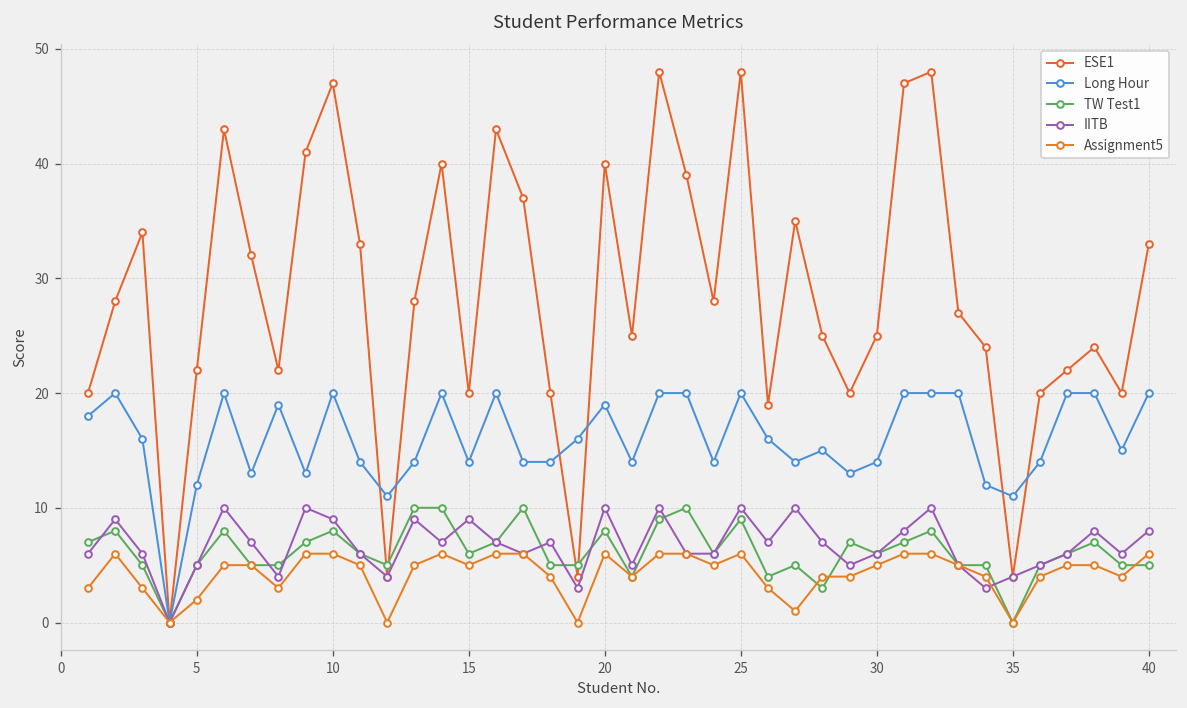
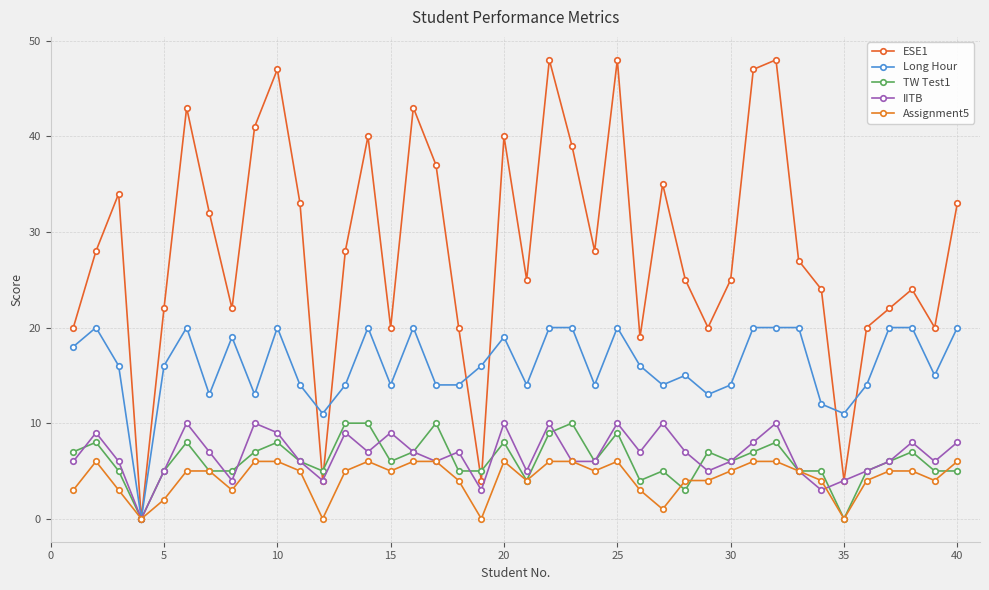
  {
    "Long Hour": {
-     "5": 12,
+     "5": 16,
      "10": 20,
      "15": 14,
      "20": 19,
      "25": 20,
      "30": 14,
      "35": 11,
      "40": 20
    },
    "TW Test1": {
      "10": 8,
      "15": 6,
      "20": 8,
      "25": 9,
      "40": 5
    },
    "IITB": {
      "10": 9,
      "15": 9,
      "20": 10,
      "25": 10,
      "40": 8
    }
  }
